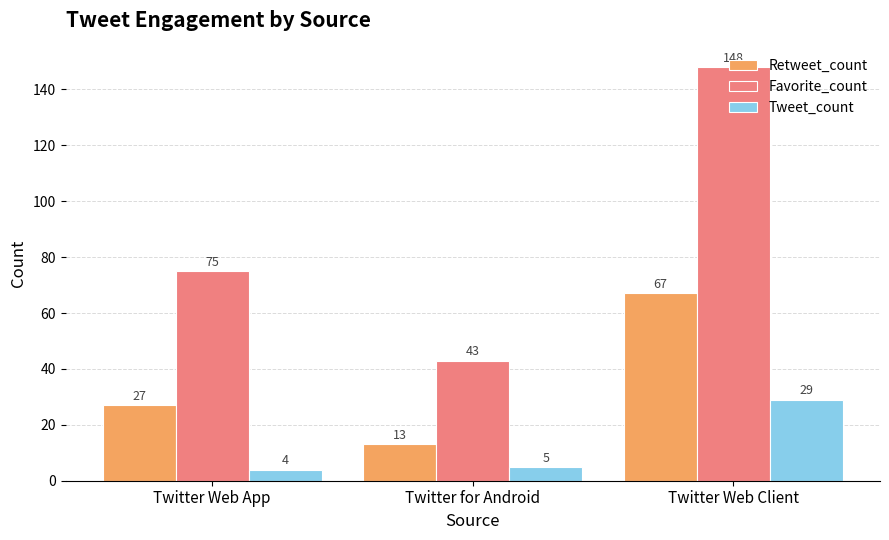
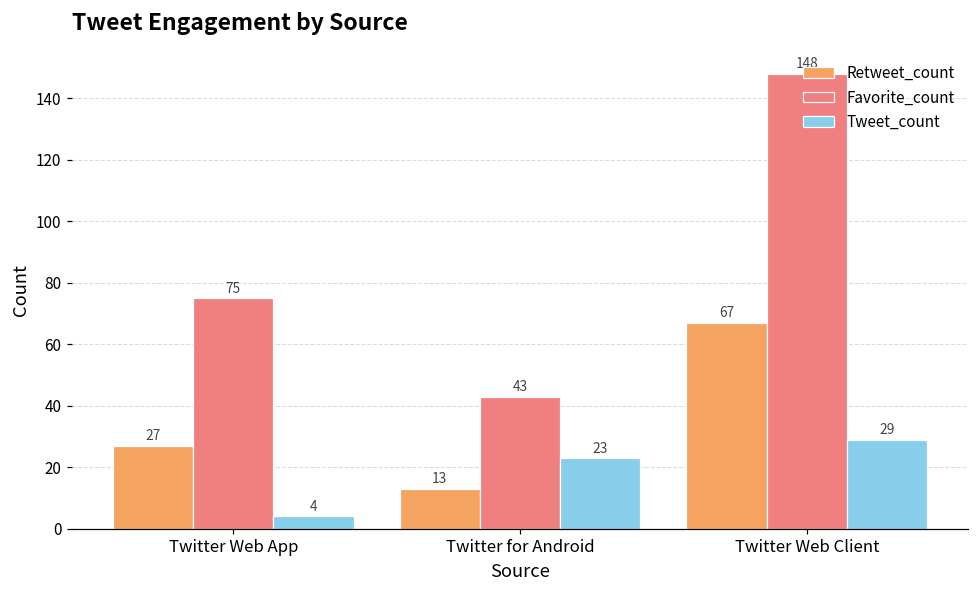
  {
    "Tweet_count": {
      "Twitter Web App": 4,
-     "Twitter for Android": 5,
+     "Twitter for Android": 23,
      "Twitter Web Client": 29
    }
  }
